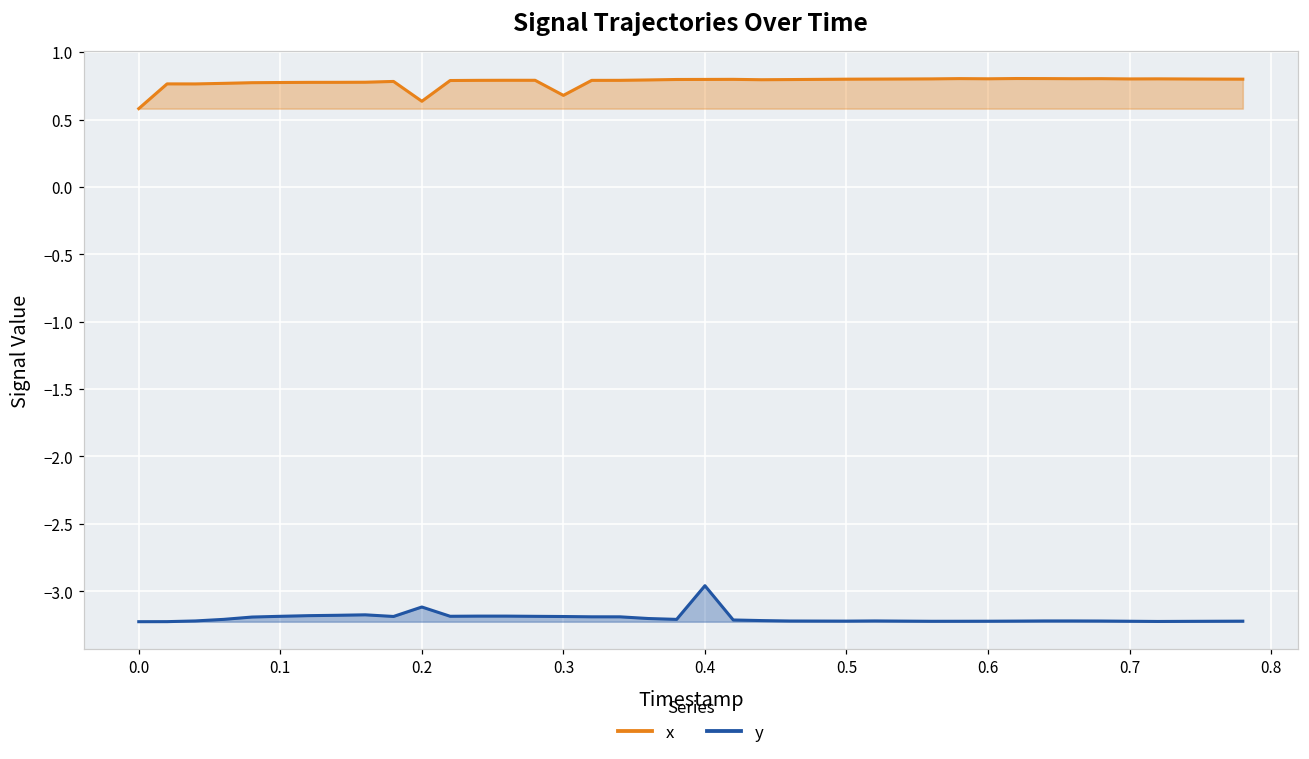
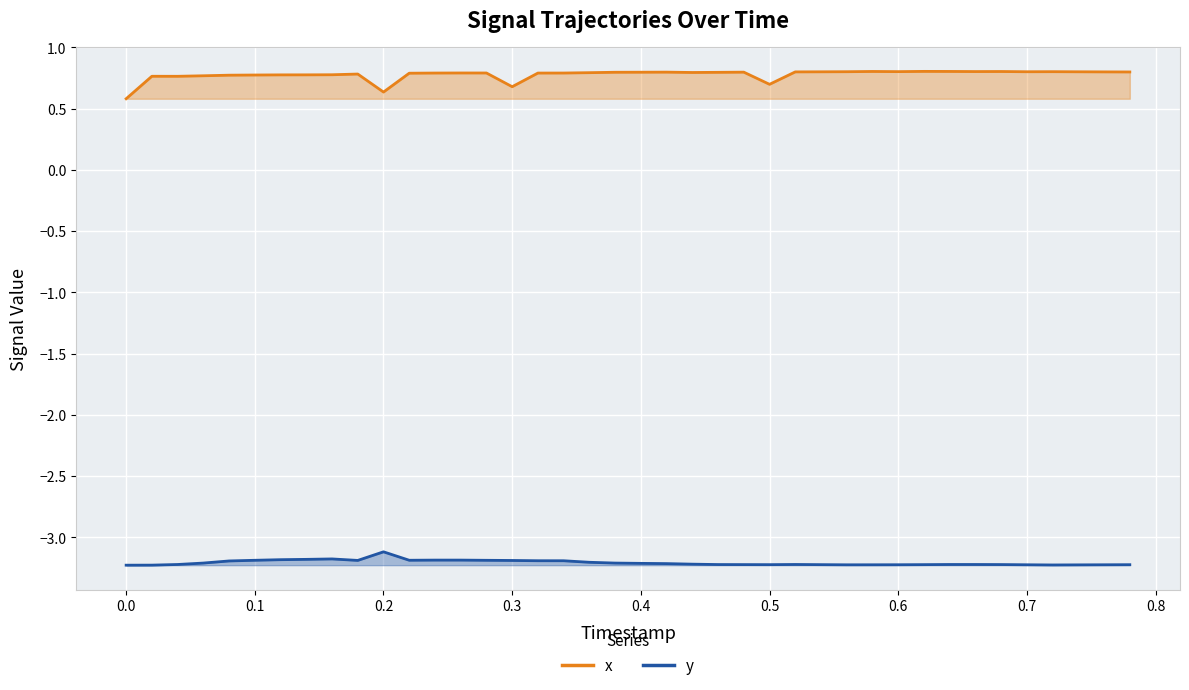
  {
    "x": {
      "0.0": 0.58,
      "0.1": 0.77,
      "0.2": 0.64,
      "0.3": 0.68,
      "0.4": 0.80,
-     "0.5": 0.80,
+     "0.5": 0.70,
      "0.6": 0.80,
      "0.7": 0.80
    },
    "y": {
      "0.0": -3.23,
      "0.1": -3.19,
      "0.2": -3.12,
      "0.3": -3.19,
-     "0.4": -2.96,
+     "0.4": -3.21,
      "0.5": -3.22,
      "0.6": -3.22,
      "0.7": -3.22
    }
  }
